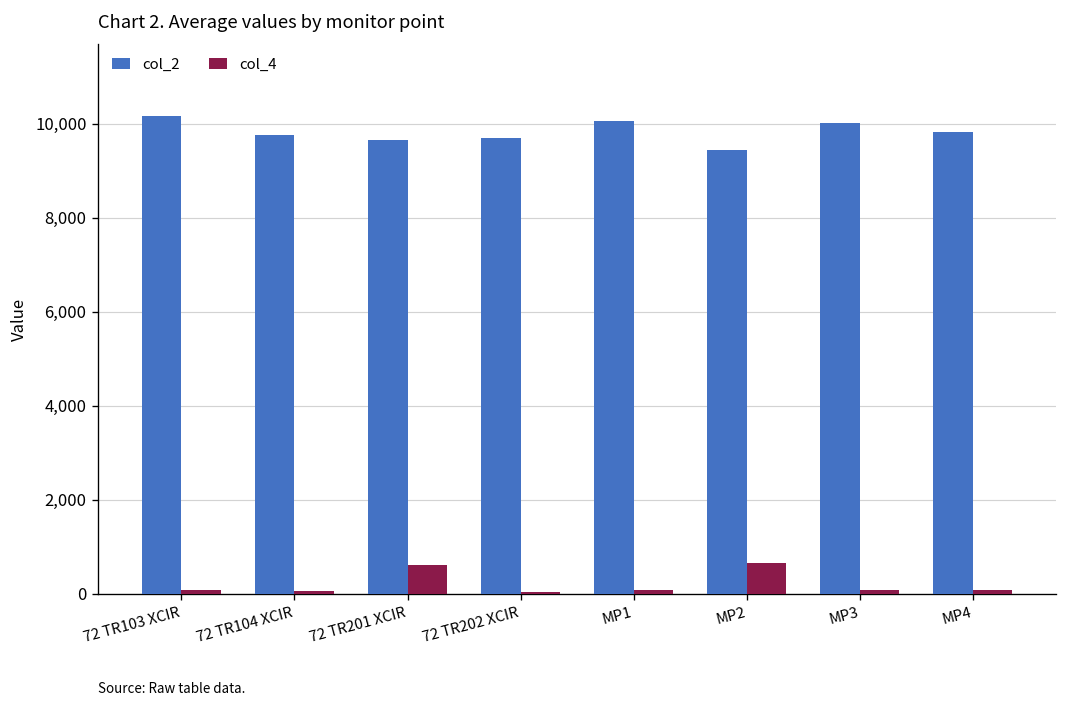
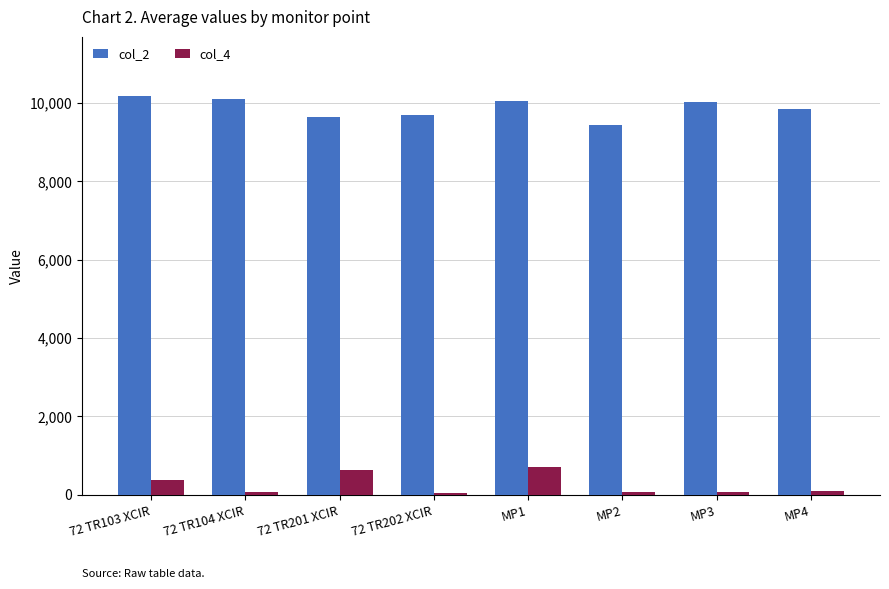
  {
    "col_2": {
      "72 TR103 XCIR": "10,200",
-     "72 TR104 XCIR": "9,700",
+     "72 TR104 XCIR": "10,100",
      "72 TR201 XCIR": "9,600",
      "72 TR202 XCIR": "9,700",
      "MP1": "10,100",
      "MP2": "9,400",
      "MP3": "10,000",
      "MP4": "9,800"
    },
    "col_4": {
-     "72 TR103 XCIR": "100",
+     "72 TR103 XCIR": "400",
      "72 TR201 XCIR": "600",
-     "MP1": "100",
-     "MP2": "700",
+     "MP1": "700",
+     "MP2": "100",
      "MP3": "100",
      "MP4": "100"
    }
  }
